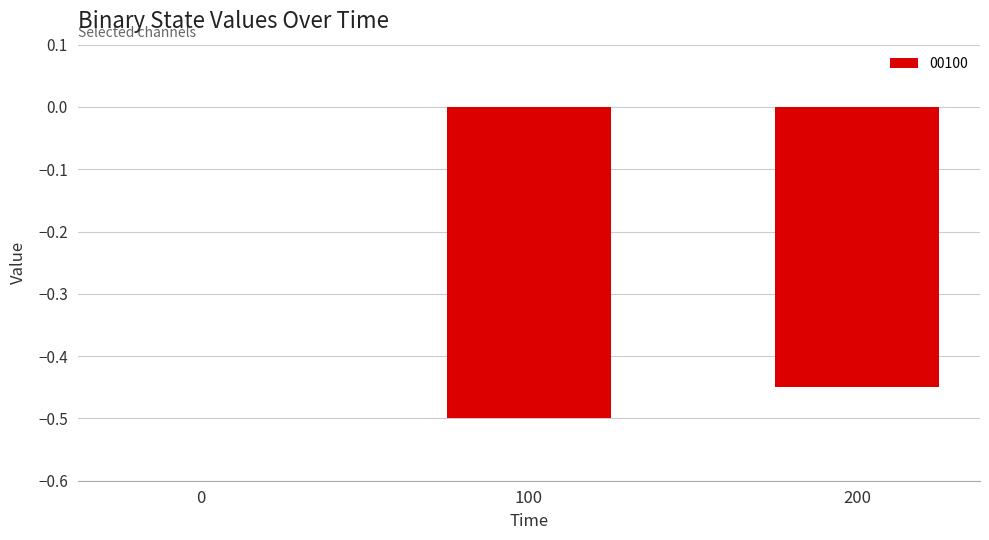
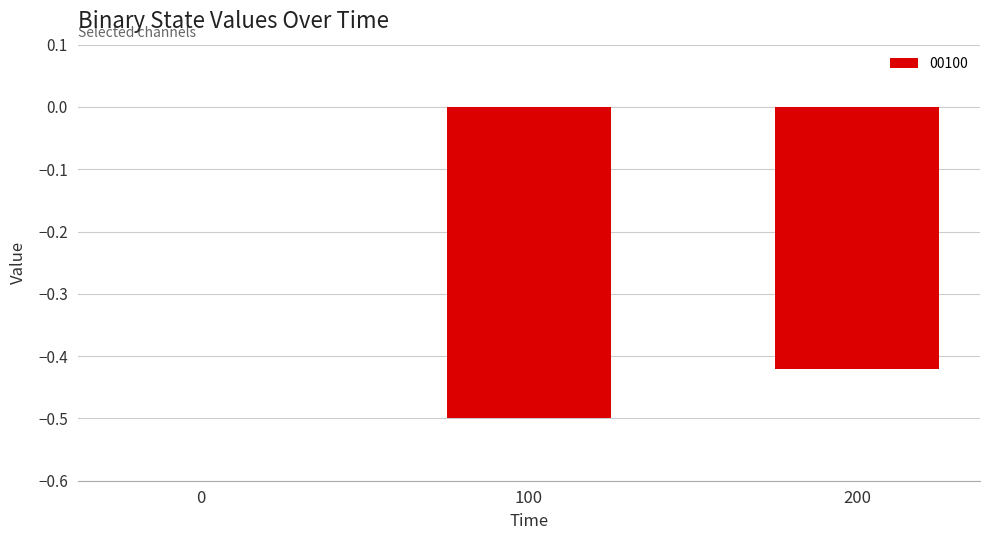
  {
    "0": 0.00,
    "100": -0.50,
-   "200": -0.45
+   "200": -0.42
  }
